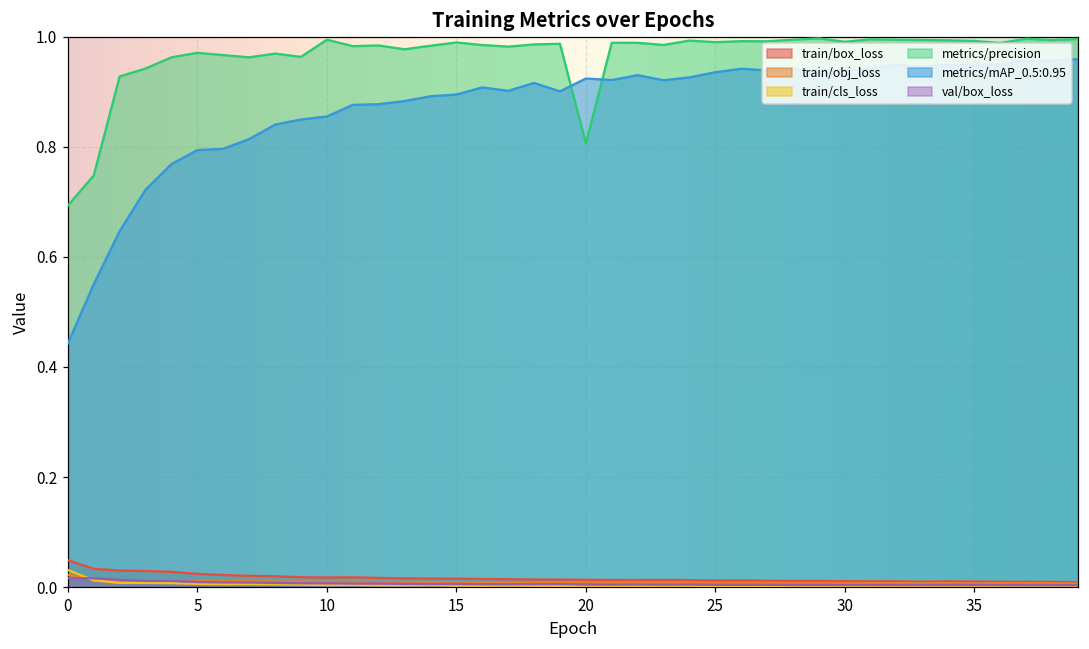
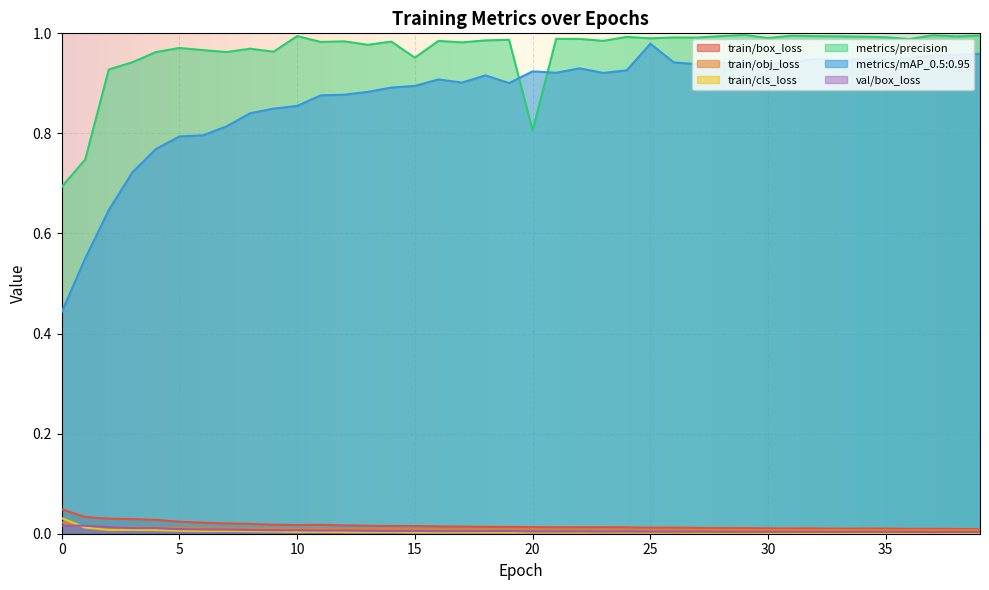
  {
    "train/cls_loss": {
      "0": 0.03
    },
    "metrics/precision": {
      "0": 0.69,
      "5": 0.97,
      "10": 0.99,
-     "15": 0.99,
+     "15": 0.95,
      "20": 0.81,
      "25": 0.99,
      "30": 0.99,
      "35": 0.99
    },
    "metrics/mAP_0.5:0.95": {
      "0": 0.44,
      "5": 0.79,
      "10": 0.85,
      "15": 0.89,
      "20": 0.92,
-     "25": 0.94
+     "25": 0.98
    },
    "val/box_loss": {
      "0": 0.02
    }
  }
